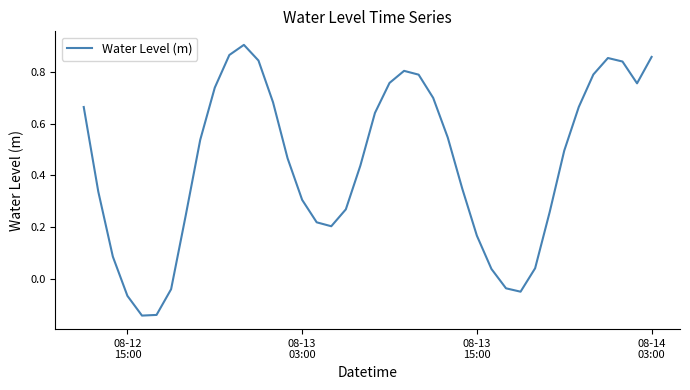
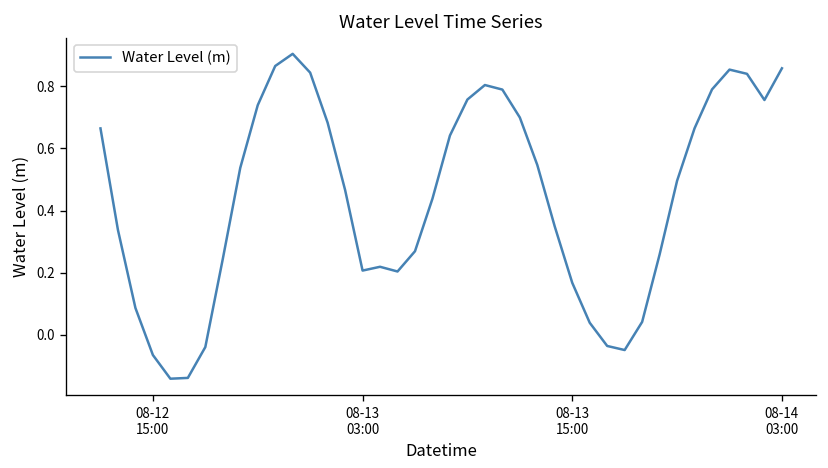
  {
    "08-12 15:00": -0.06,
-   "08-13 03:00": 0.31,
+   "08-13 03:00": 0.21,
    "08-13 15:00": 0.17,
    "08-14 03:00": 0.86
  }
